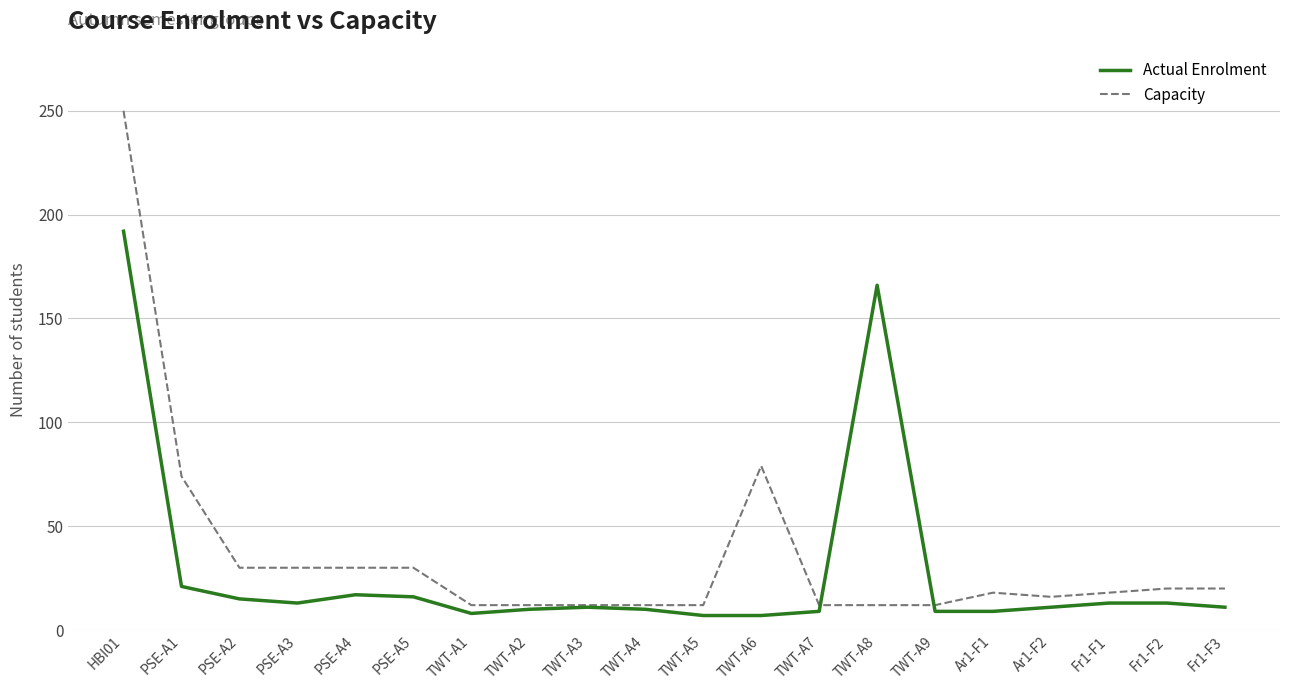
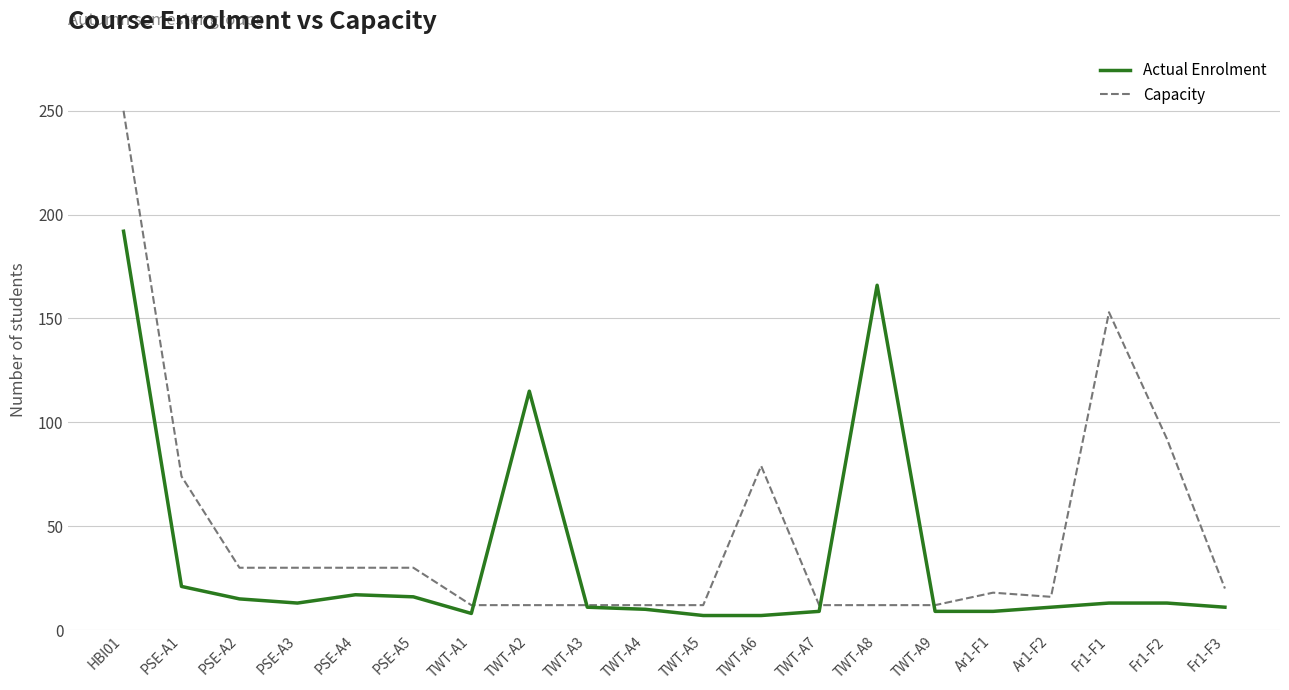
  {
    "Actual Enrolment": {
      "HBI01": 192,
      "PSE-A1": 21,
      "PSE-A2": 15,
      "PSE-A3": 13,
      "PSE-A4": 17,
      "PSE-A5": 16,
      "TWT-A1": 8,
-     "TWT-A2": 10,
+     "TWT-A2": 115,
      "TWT-A4": 10,
      "TWT-A5": 7,
      "TWT-A6": 7,
      "TWT-A7": 9,
      "TWT-A8": 166,
      "TWT-A9": 9,
      "Ar1-F1": 9,
      "Ar1-F2": 11,
      "Fr1-F1": 13,
      "Fr1-F2": 13,
      "Fr1-F3": 11
    },
    "Capacity": {
      "HBI01": 250,
      "PSE-A1": 74,
      "PSE-A2": 30,
      "PSE-A3": 30,
      "PSE-A4": 30,
      "PSE-A5": 30,
      "TWT-A1": 12,
      "TWT-A2": 12,
      "TWT-A4": 12,
      "TWT-A5": 12,
      "TWT-A6": 79,
      "TWT-A7": 12,
      "TWT-A8": 12,
      "TWT-A9": 12,
      "Ar1-F1": 18,
      "Ar1-F2": 16,
-     "Fr1-F1": 18,
-     "Fr1-F2": 20,
+     "Fr1-F1": 153,
+     "Fr1-F2": 92,
      "Fr1-F3": 20
    }
  }
